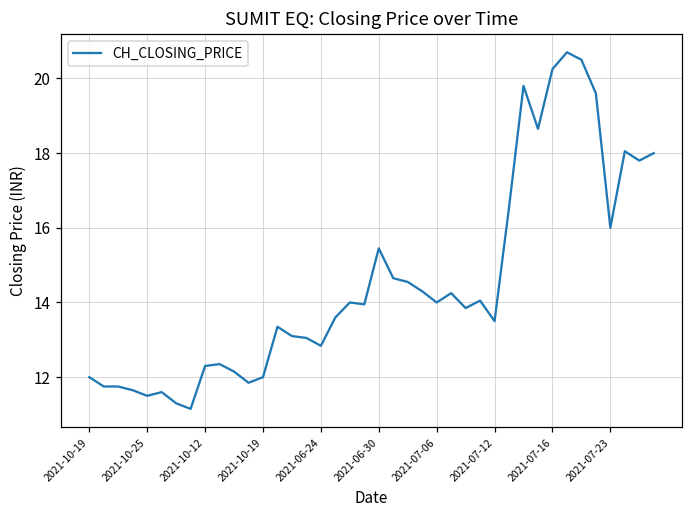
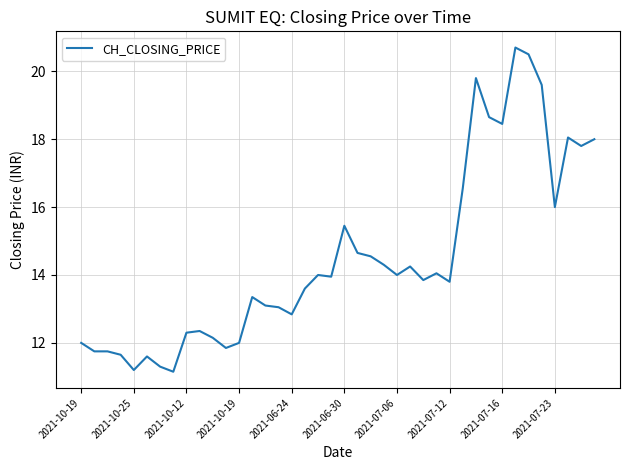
  {
-   "2021-10-25": 11.5,
+   "2021-10-25": 11.2,
    "2021-10-12": 12.3,
    "2021-06-24": 12.8,
    "2021-06-30": 15.5,
    "2021-07-06": 14.0,
-   "2021-07-12": 13.5,
-   "2021-07-16": 20.3,
+   "2021-07-12": 13.8,
+   "2021-07-16": 18.5,
    "2021-07-23": 16.0
  }
